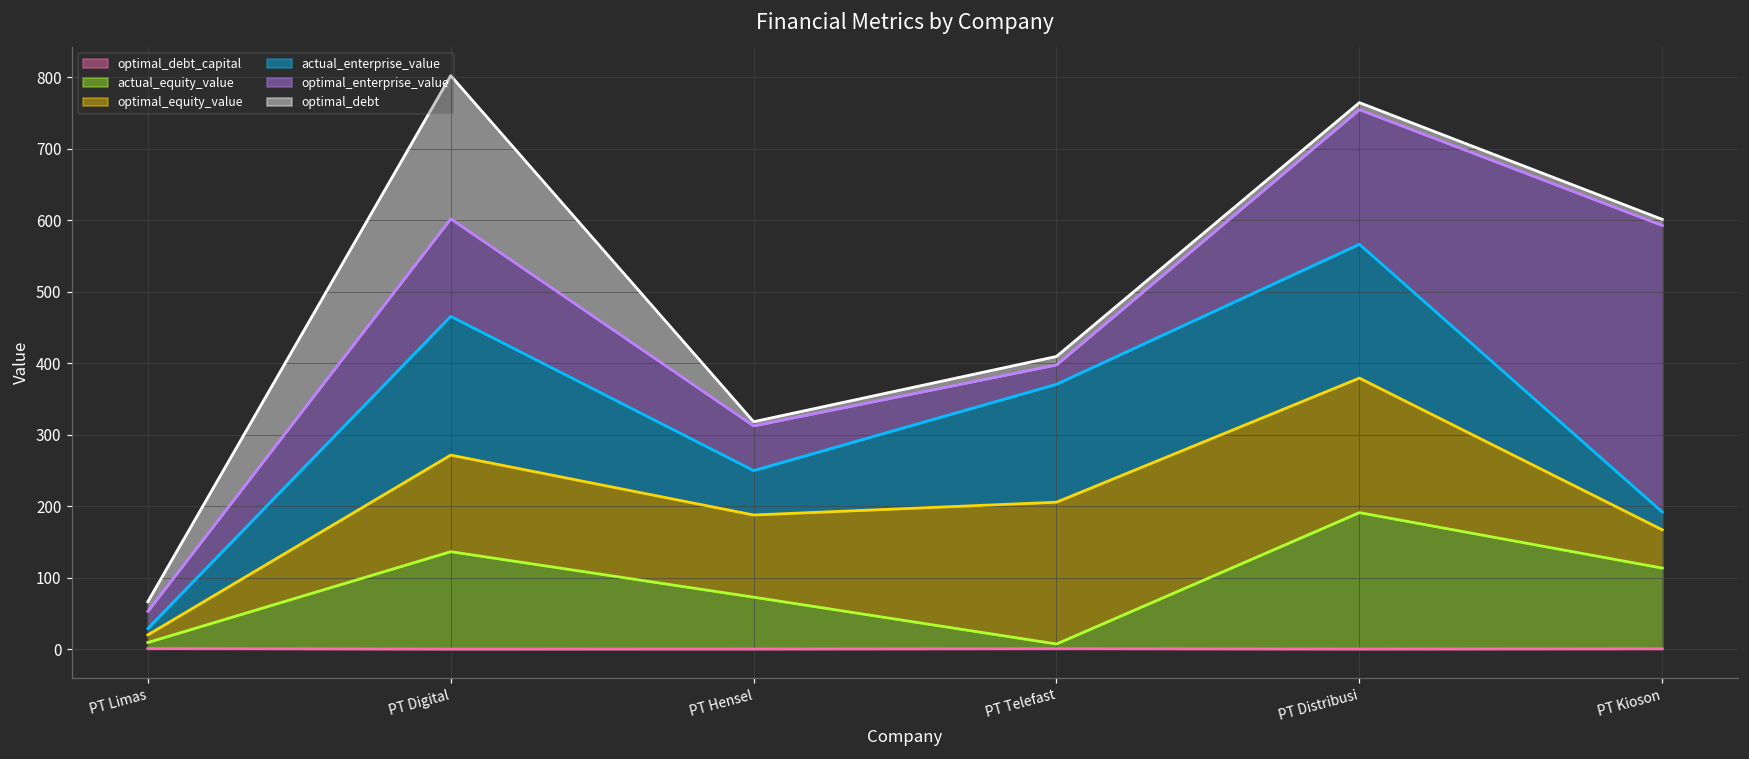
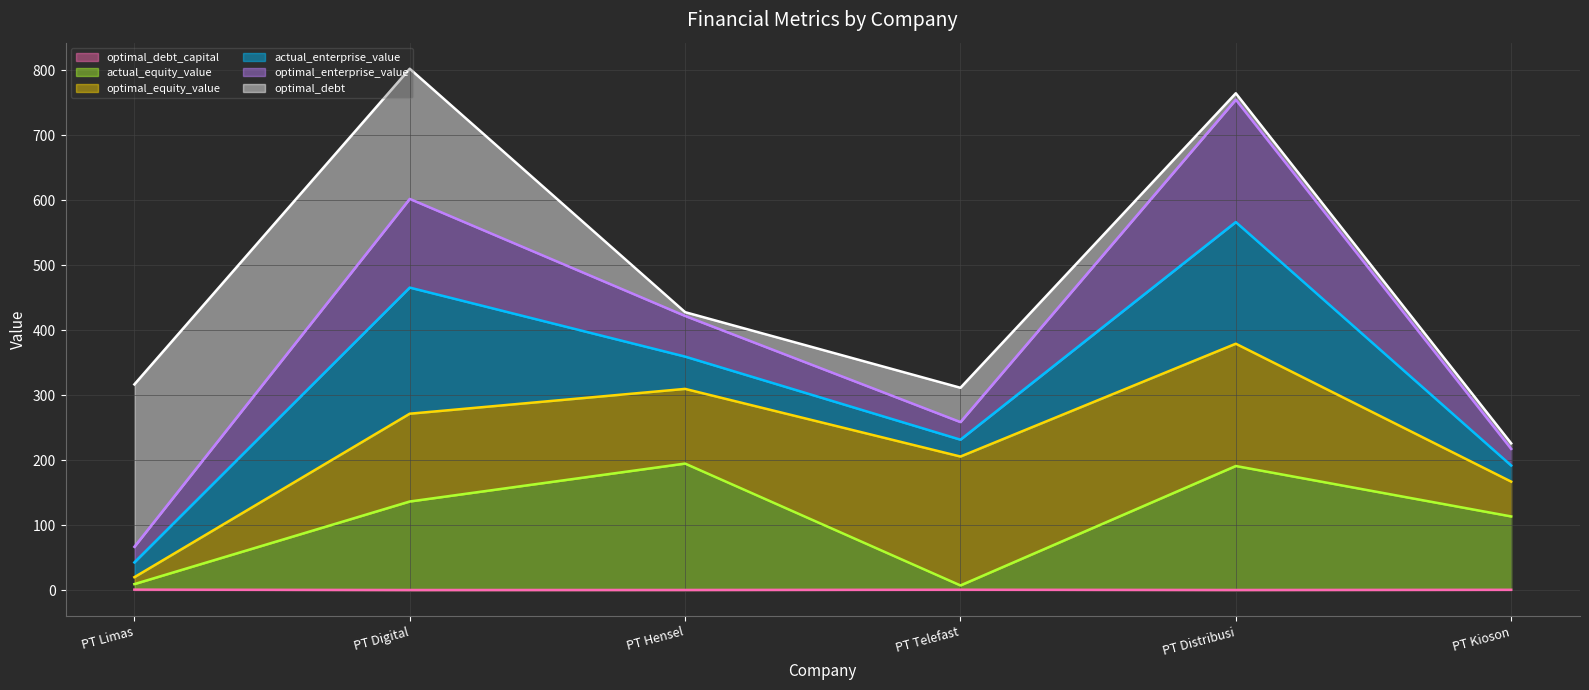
  {
    "optimal_debt_capital": {
      "PT Limas": 0,
      "PT Digital": 0,
      "PT Hensel": 0,
      "PT Telefast": 0,
      "PT Distribusi": 0,
      "PT Kioson": 0
    },
    "actual_equity_value": {
      "PT Limas": 10,
      "PT Digital": 140,
-     "PT Hensel": 70,
+     "PT Hensel": 190,
      "PT Telefast": 10,
      "PT Distribusi": 190,
      "PT Kioson": 110
    },
    "optimal_equity_value": {
      "PT Limas": 10,
      "PT Digital": 140,
      "PT Hensel": 110,
      "PT Telefast": 200,
      "PT Distribusi": 190,
      "PT Kioson": 50
    },
    "actual_enterprise_value": {
-     "PT Limas": 10,
+     "PT Limas": 20,
      "PT Digital": 190,
-     "PT Hensel": 60,
-     "PT Telefast": 160,
+     "PT Hensel": 50,
+     "PT Telefast": 30,
      "PT Distribusi": 190,
      "PT Kioson": 20
    },
    "optimal_enterprise_value": {
      "PT Limas": 20,
      "PT Digital": 140,
      "PT Hensel": 60,
      "PT Telefast": 30,
      "PT Distribusi": 190,
-     "PT Kioson": 400
+     "PT Kioson": 30
    },
    "optimal_debt": {
-     "PT Limas": 10,
+     "PT Limas": 250,
      "PT Hensel": 10,
-     "PT Telefast": 10,
+     "PT Telefast": 50,
      "PT Distribusi": 10,
      "PT Kioson": 10
    }
  }
